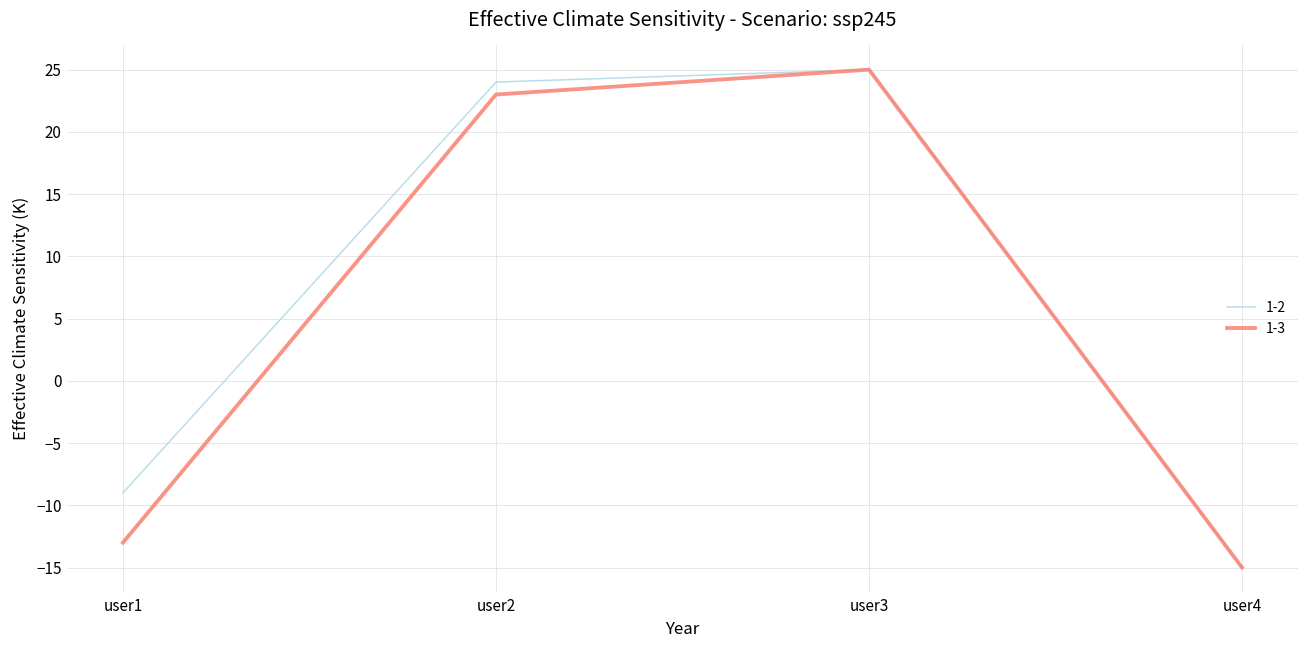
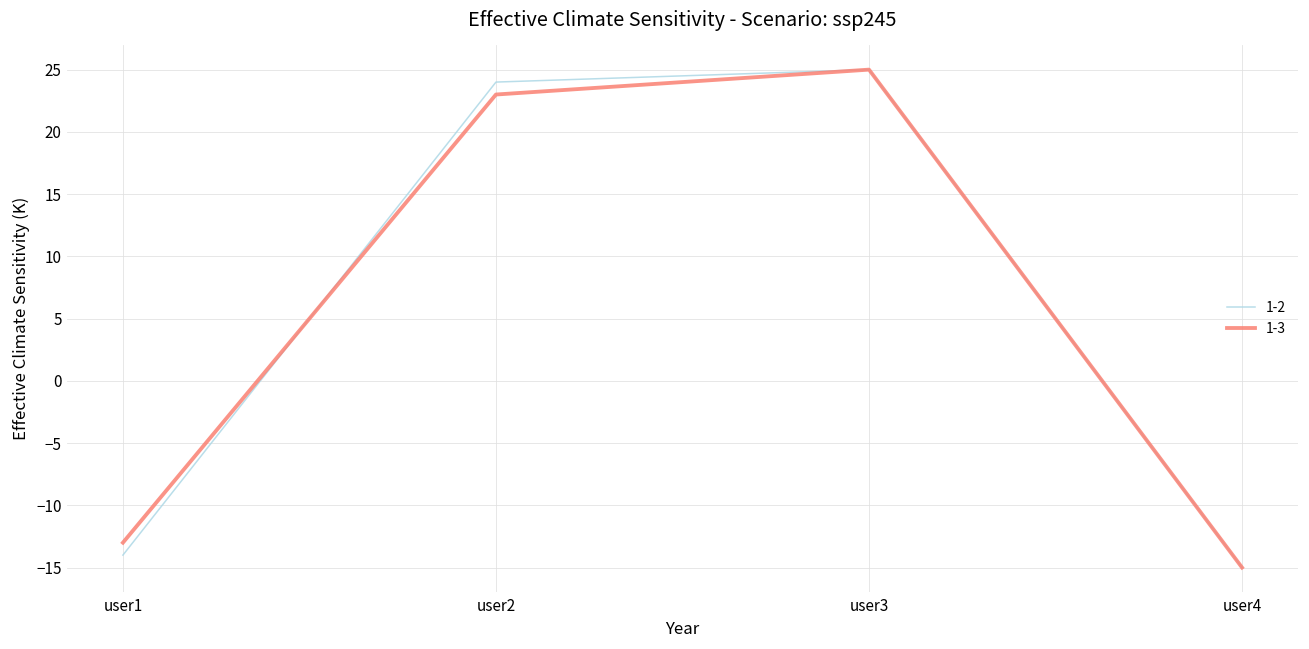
  {
    "1-2": {
-     "user1": -9,
+     "user1": -14,
      "user2": 24
    },
    "1-3": {
      "user1": -13,
      "user2": 23
    }
  }
